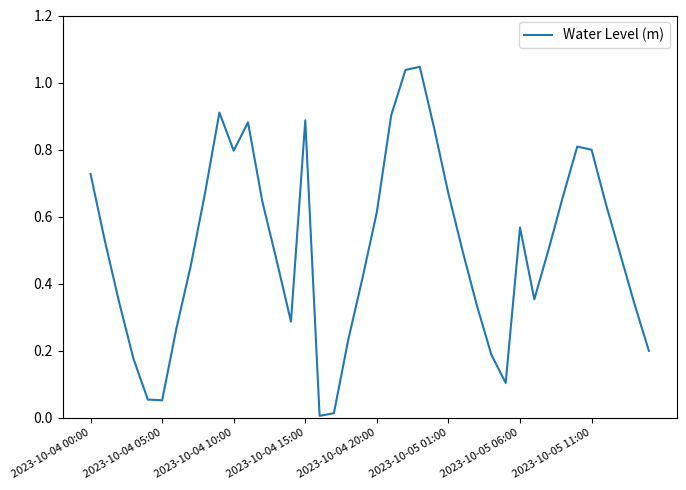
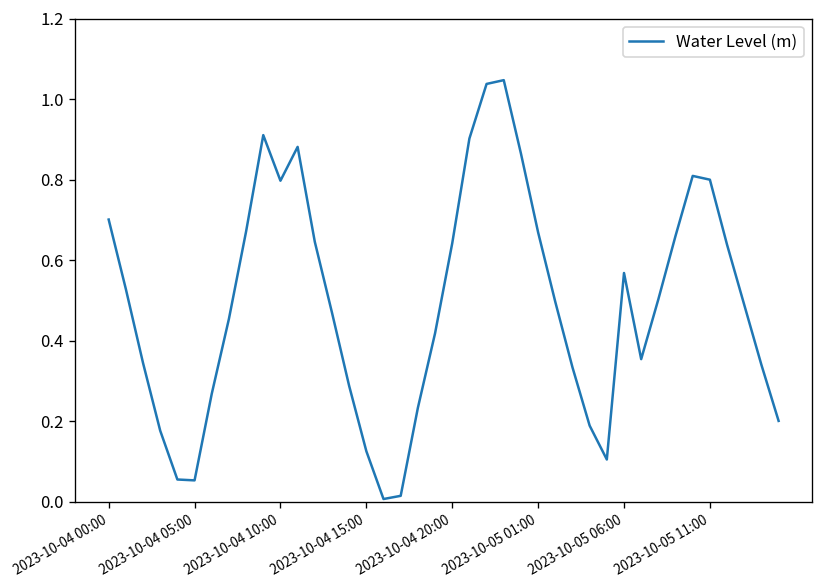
  {
-   "2023-10-04 00:00": 0.73,
+   "2023-10-04 00:00": 0.70,
    "2023-10-04 05:00": 0.05,
    "2023-10-04 10:00": 0.80,
-   "2023-10-04 15:00": 0.89,
-   "2023-10-04 20:00": 0.61,
+   "2023-10-04 15:00": 0.13,
+   "2023-10-04 20:00": 0.64,
    "2023-10-05 01:00": 0.67,
    "2023-10-05 06:00": 0.57,
    "2023-10-05 11:00": 0.80
  }
